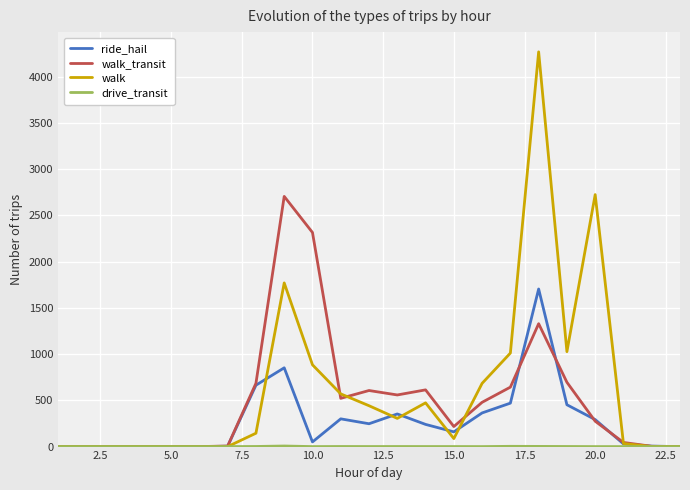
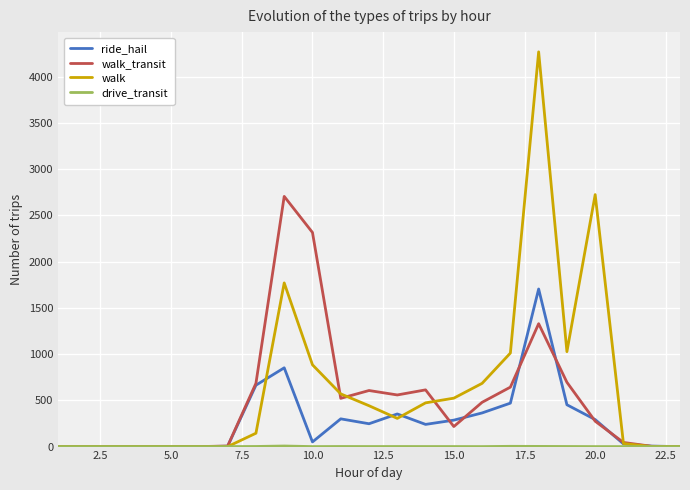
  {
    "ride_hail": {
      "10.0": 100,
-     "15.0": 200
+     "15.0": 300
    },
    "walk_transit": {
      "10.0": 2300,
      "15.0": 200
    },
    "walk": {
      "10.0": 900,
-     "15.0": 100,
+     "15.0": 500,
      "20.0": 2700
    },
    "drive_transit": {
      "10.0": 0,
      "15.0": 0,
      "20.0": 0
    }
  }
